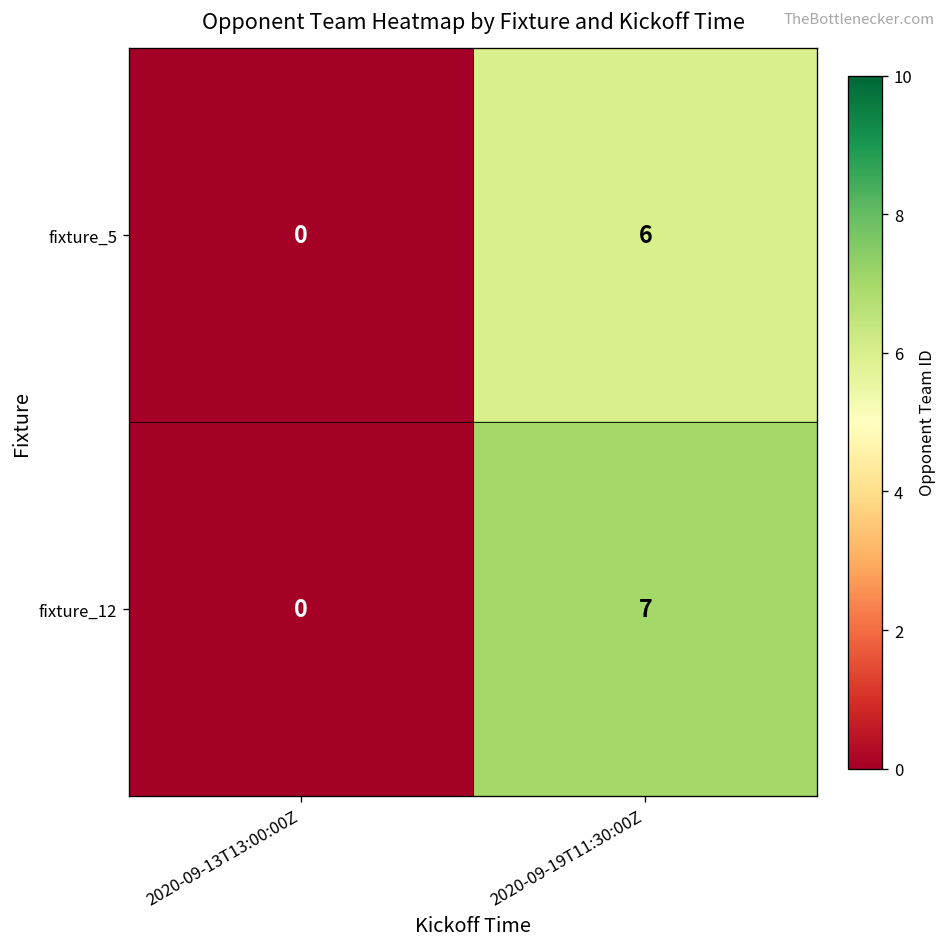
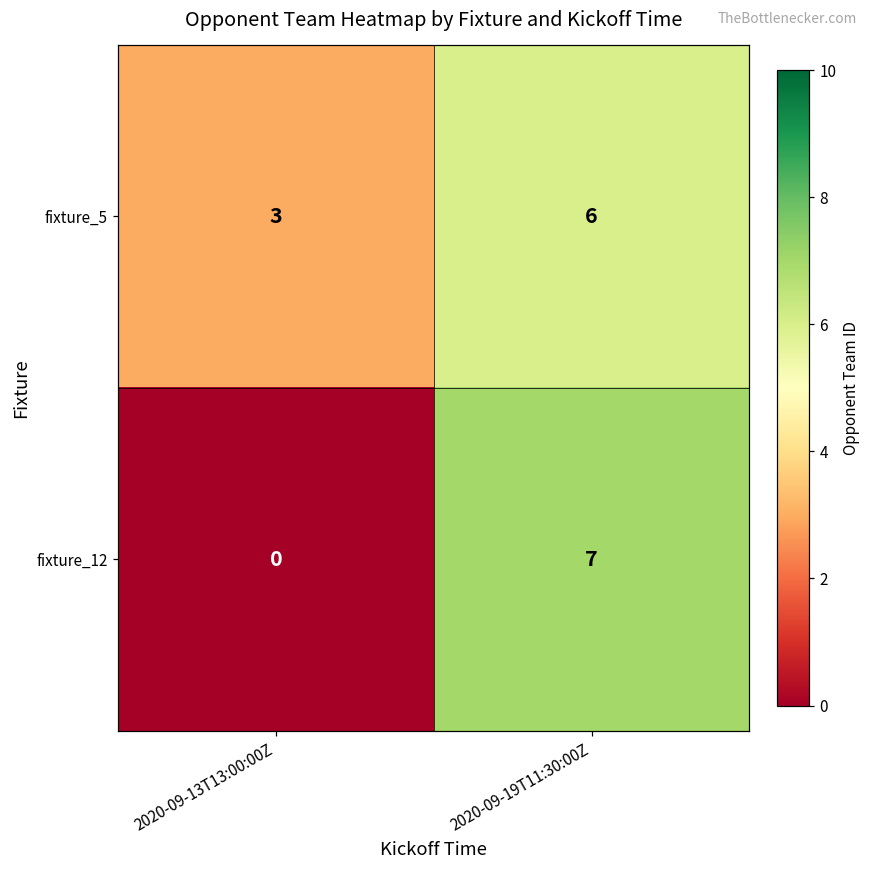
  {
    "fixture_5": {
-     "2020-09-13T13:00:00Z": 0,
+     "2020-09-13T13:00:00Z": 3,
      "2020-09-19T11:30:00Z": 6
    },
    "fixture_12": {
      "2020-09-13T13:00:00Z": 0,
      "2020-09-19T11:30:00Z": 7
    }
  }
